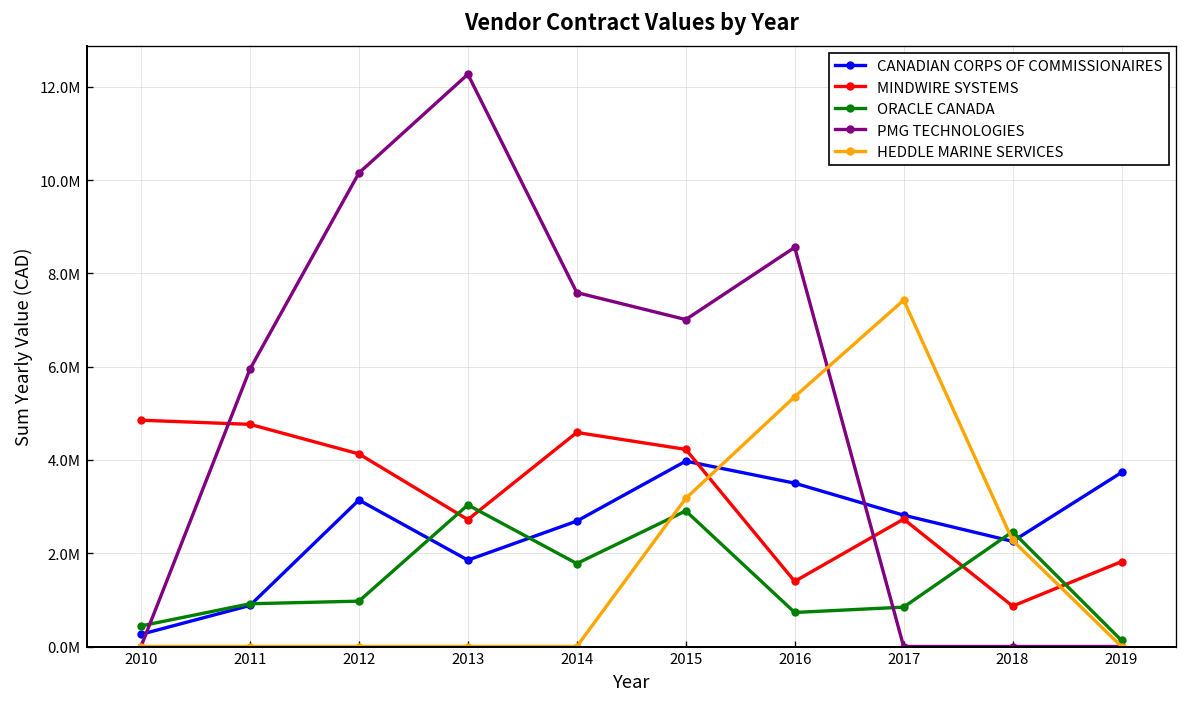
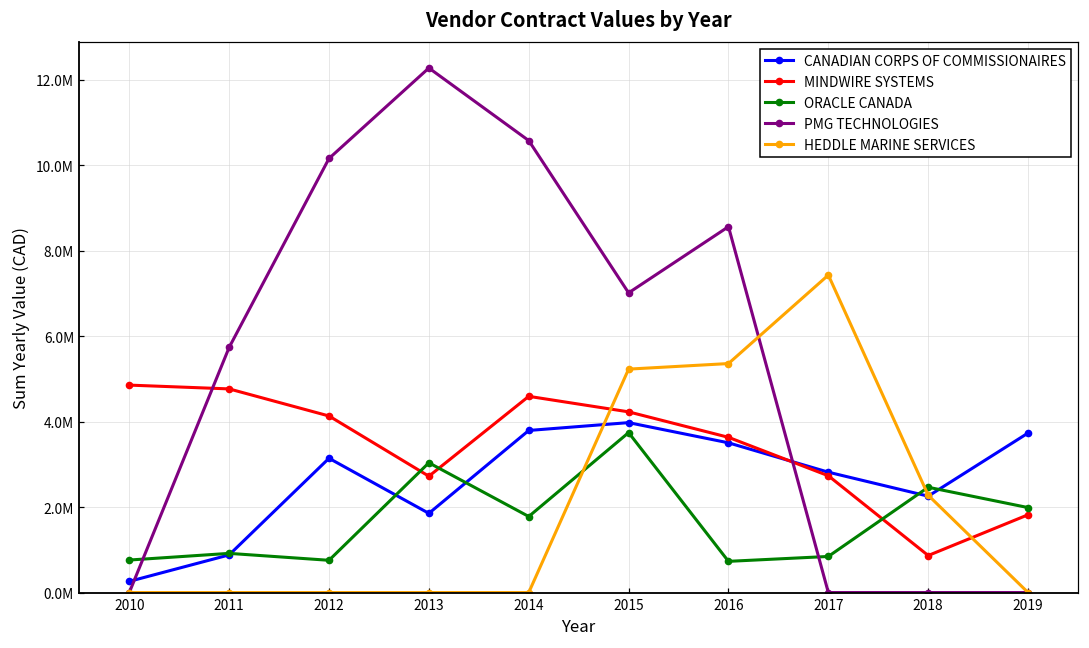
  {
    "CANADIAN CORPS OF COMMISSIONAIRES": {
      "2010": 300000,
      "2012": 3100000,
      "2013": 1900000,
-     "2014": 2700000,
+     "2014": 3800000,
      "2015": 4000000,
      "2016": 3500000,
      "2017": 2800000,
      "2019": 3700000
    },
    "MINDWIRE SYSTEMS": {
      "2010": 4900000,
      "2011": 4800000,
      "2012": 4100000,
      "2013": 2700000,
      "2014": 4600000,
      "2015": 4200000,
-     "2016": 1400000,
+     "2016": 3600000,
      "2017": 2700000,
      "2018": 900000,
      "2019": 1800000
    },
    "ORACLE CANADA": {
-     "2010": 400000,
-     "2012": 1000000,
+     "2010": 800000,
+     "2012": 800000,
      "2013": 3000000,
      "2014": 1800000,
-     "2015": 2900000,
+     "2015": 3700000,
      "2016": 700000,
      "2017": 800000,
      "2018": 2500000,
-     "2019": 100000
+     "2019": 2000000
    },
    "PMG TECHNOLOGIES": {
-     "2011": 5900000,
+     "2011": 5700000,
      "2012": 10200000,
      "2013": 12300000,
-     "2014": 7600000,
+     "2014": 10600000,
      "2015": 7000000,
      "2016": 8600000,
      "2017": 0,
      "2018": 0
    },
    "HEDDLE MARINE SERVICES": {
      "2011": 0,
      "2012": 0,
      "2013": 0,
      "2014": 0,
-     "2015": 3200000,
+     "2015": 5200000,
      "2016": 5400000,
      "2017": 7400000
    }
  }
